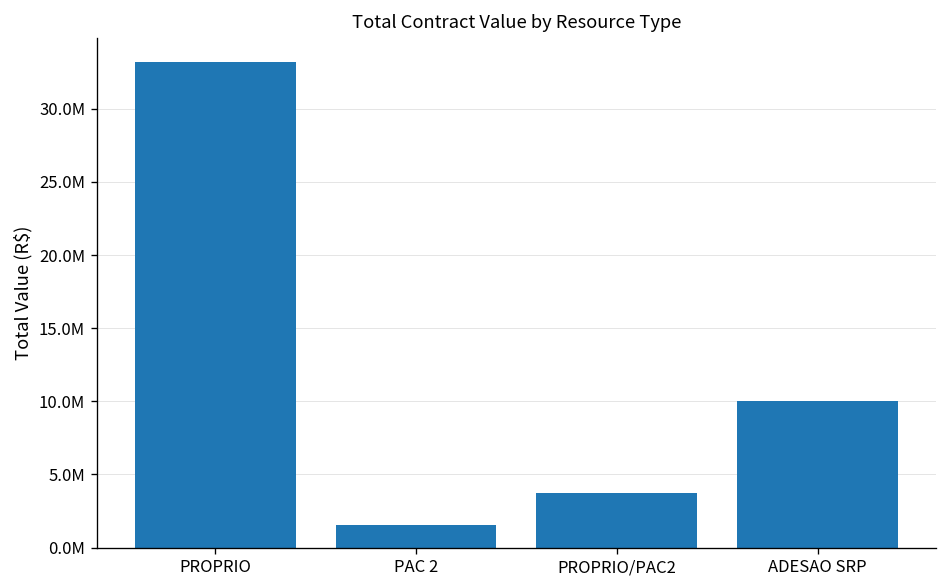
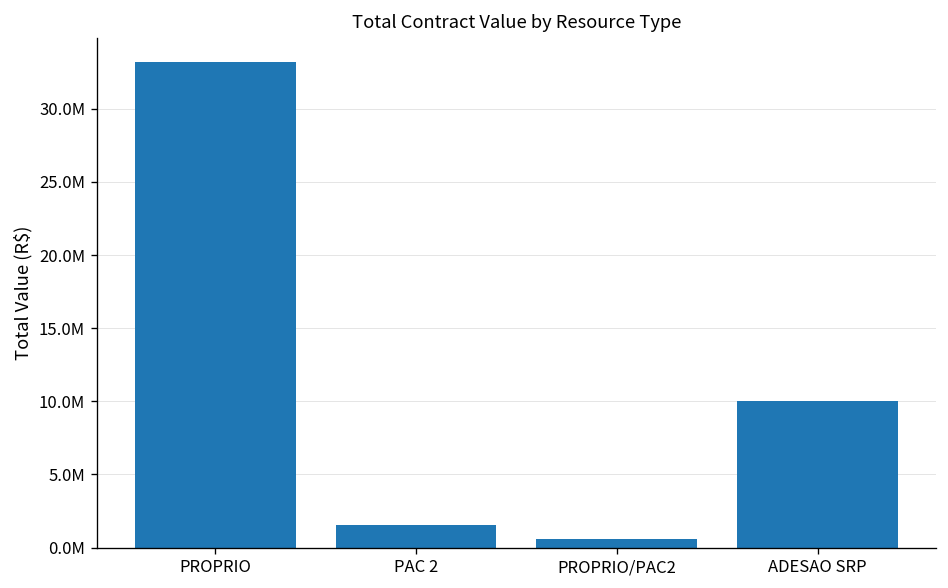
  {
    "PROPRIO": 33200000,
    "PAC 2": 1500000,
-   "PROPRIO/PAC2": 3700000,
+   "PROPRIO/PAC2": 600000,
    "ADESAO SRP": 10000000
  }
